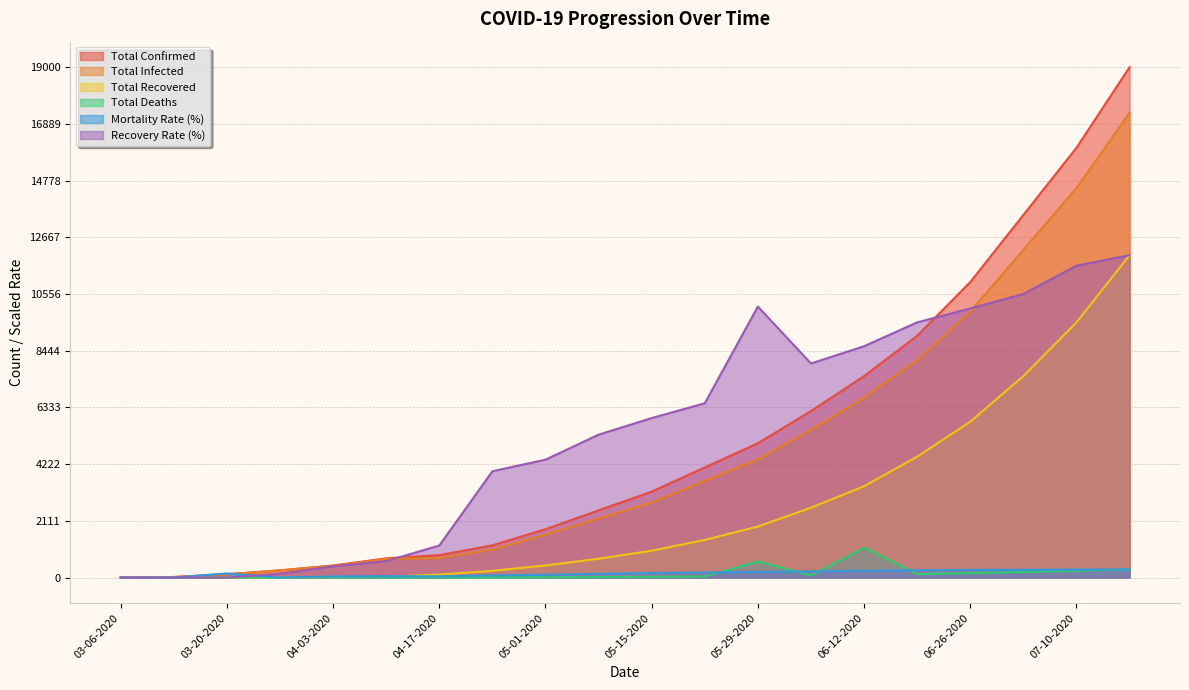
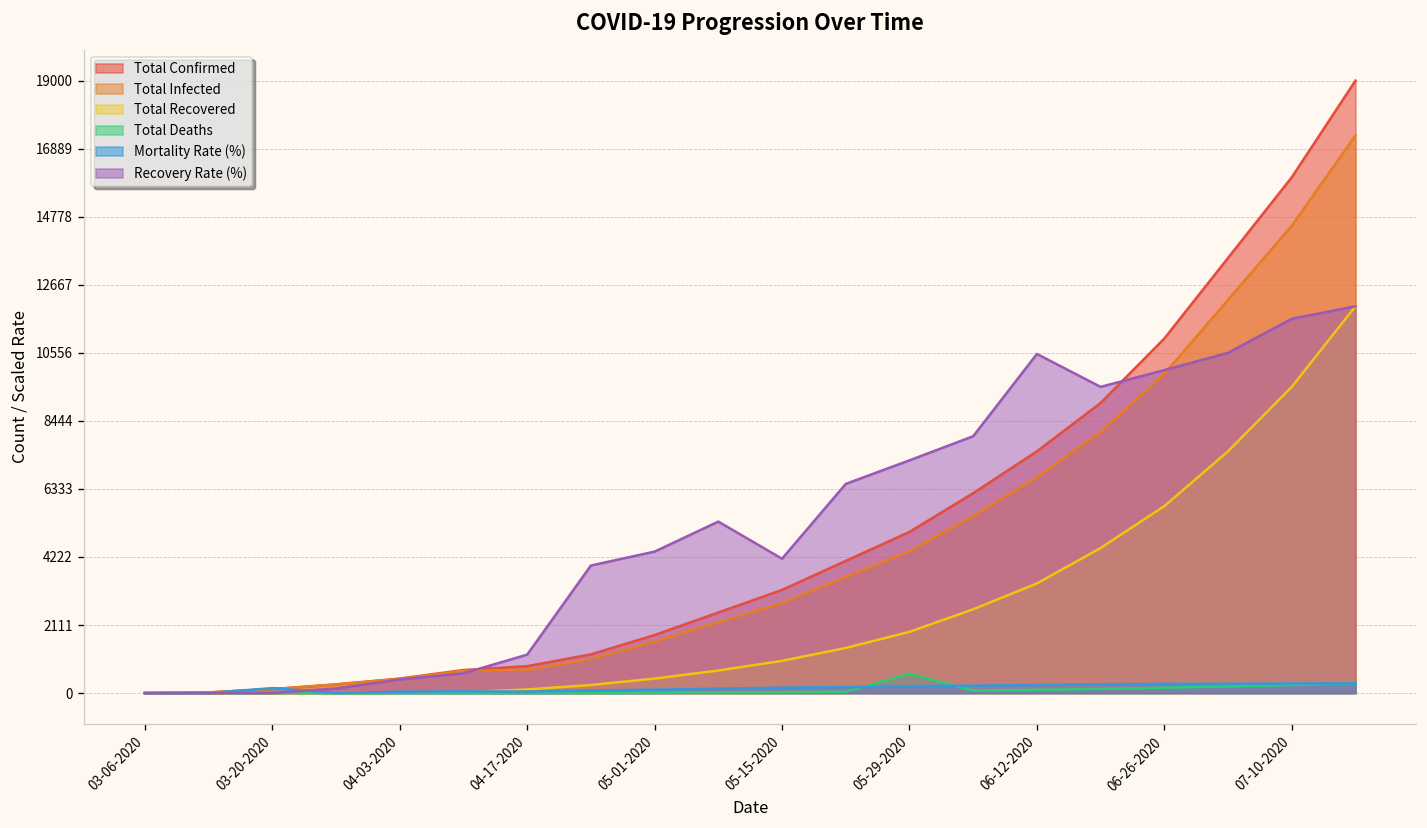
  {
    "Total Deaths": {
      "05-01-2020": 0,
      "05-15-2020": 0,
      "05-29-2020": 600,
-     "06-12-2020": 1100,
+     "06-12-2020": 100,
      "06-26-2020": 200
    },
    "Mortality Rate (%)": {
      "05-01-2020": 100,
      "05-15-2020": 200,
      "05-29-2020": 200,
      "06-12-2020": 300,
      "06-26-2020": 300
    },
    "Recovery Rate (%)": {
      "04-17-2020": 1200,
      "05-01-2020": 4400,
-     "05-15-2020": 5900,
-     "05-29-2020": 10100,
-     "06-12-2020": 8600,
+     "05-15-2020": 4200,
+     "05-29-2020": 7200,
+     "06-12-2020": 10500,
      "06-26-2020": 10000,
      "07-10-2020": 11600
    }
  }
